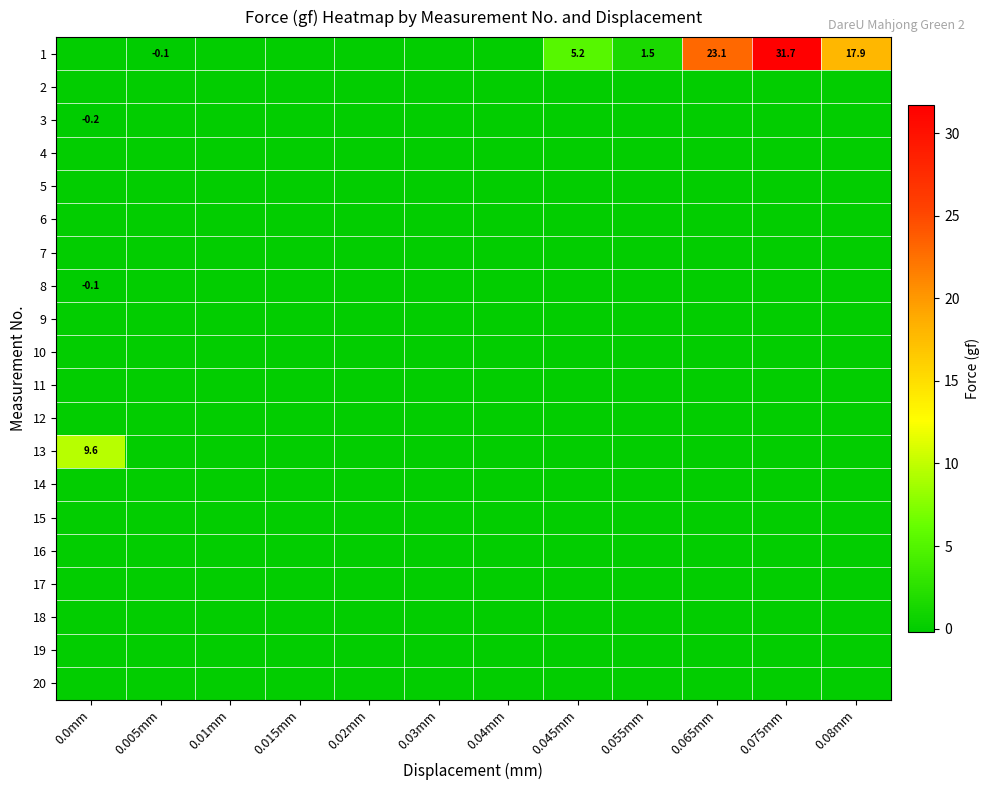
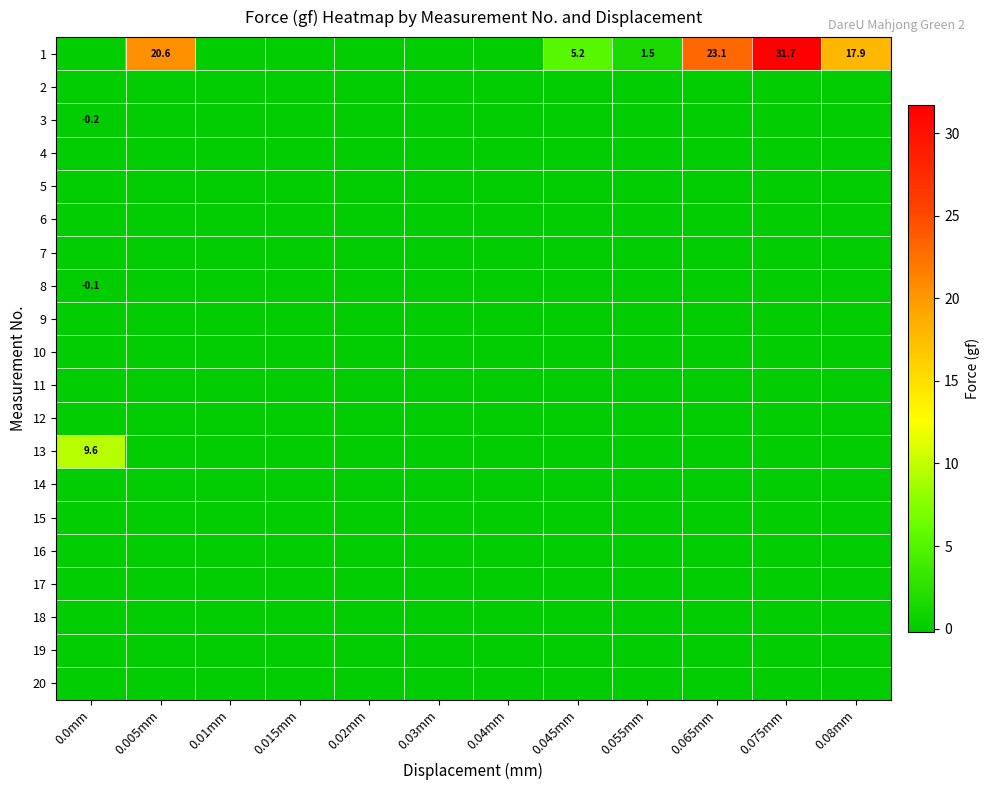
  {
    "1": {
-     "0.005mm": -0.1,
+     "0.005mm": 20.6,
      "0.045mm": 5.2,
      "0.055mm": 1.5,
      "0.065mm": 23.1,
      "0.075mm": 31.7,
      "0.08mm": 17.9
    },
    "3": {
      "0.0mm": -0.2
    },
    "8": {
      "0.0mm": -0.1
    },
    "13": {
      "0.0mm": 9.6
    }
  }
